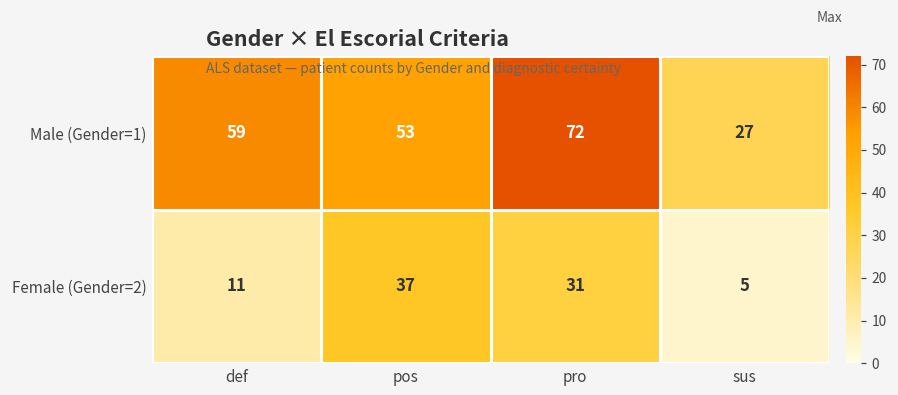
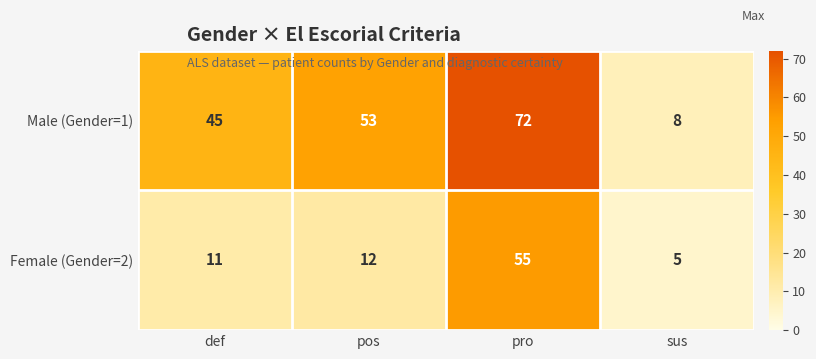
  {
    "Male (Gender=1)": {
-     "def": 59,
+     "def": 45,
      "pos": 53,
      "pro": 72,
-     "sus": 27
+     "sus": 8
    },
    "Female (Gender=2)": {
      "def": 11,
-     "pos": 37,
-     "pro": 31,
+     "pos": 12,
+     "pro": 55,
      "sus": 5
    }
  }
